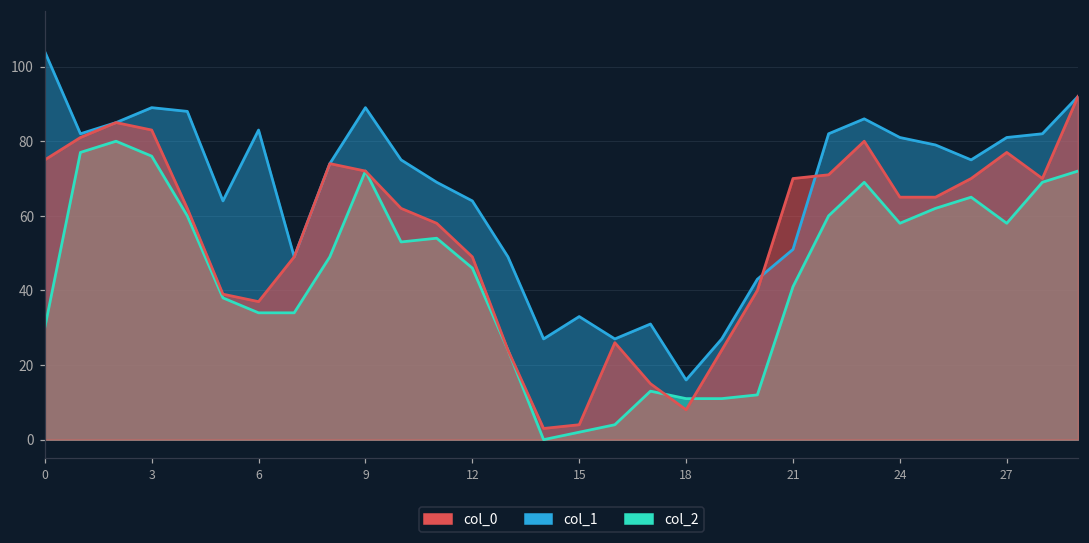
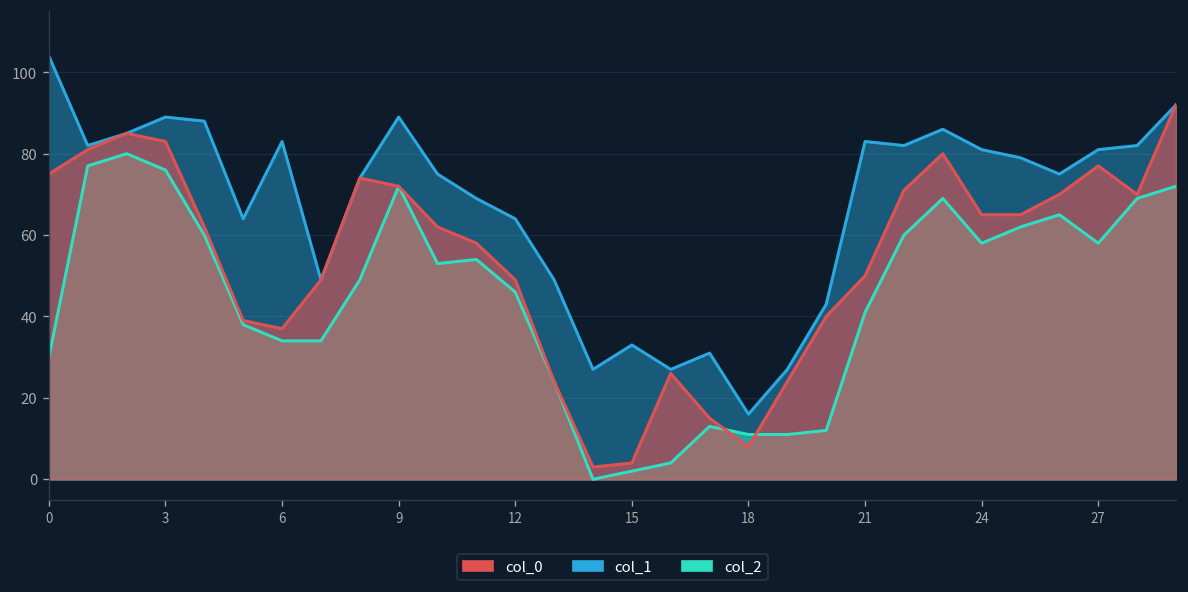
  {
    "col_1": {
      "0": 104,
      "3": 89,
      "6": 83,
      "9": 89,
      "12": 64,
      "15": 33,
      "18": 16,
-     "21": 51,
+     "21": 83,
      "24": 81,
      "27": 81
    },
    "col_2": {
      "0": 30,
      "3": 76,
      "6": 34,
      "12": 46,
      "15": 2,
      "18": 11,
      "21": 41,
      "24": 58,
      "27": 58
    },
    "col_0": {
      "0": 75,
      "3": 83,
      "6": 37,
      "12": 49,
      "15": 4,
      "18": 8,
-     "21": 70,
+     "21": 50,
      "24": 65,
      "27": 77
    }
  }
